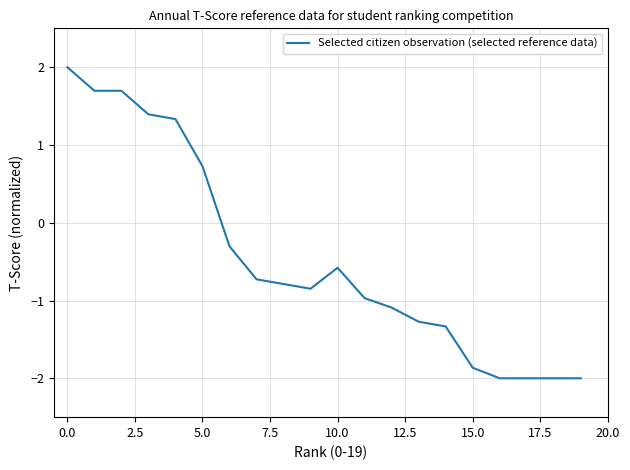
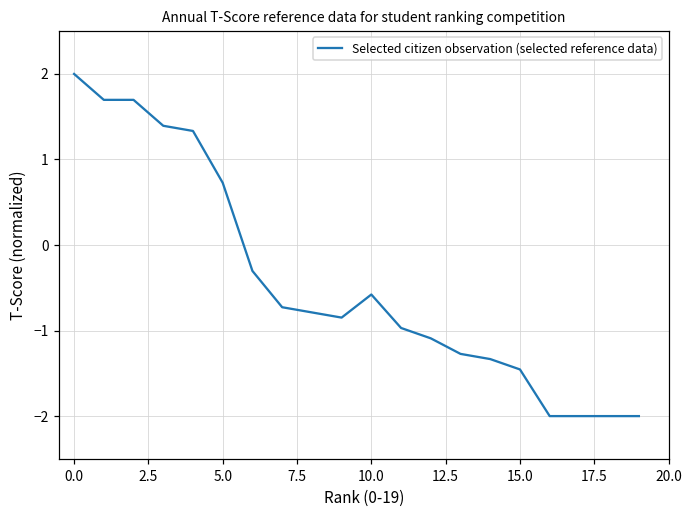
  {
    "0.0": 2.0,
    "5.0": 0.7,
    "10.0": -0.6,
-   "15.0": -1.9
+   "15.0": -1.5
  }
